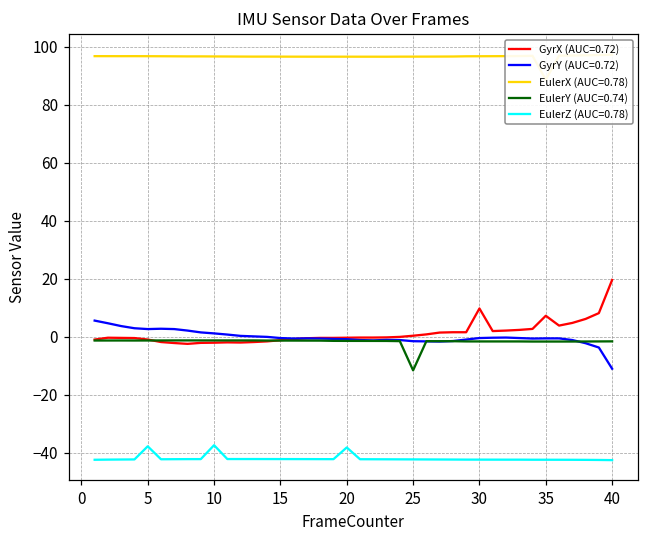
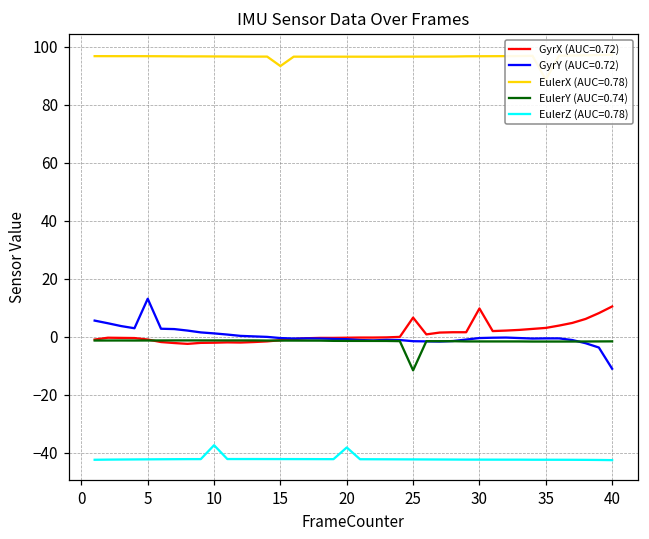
  {
    "GyrX (AUC=0.72)": {
-     "25": 0,
+     "25": 7,
      "30": 10,
-     "35": 7,
-     "40": 20
+     "35": 3,
+     "40": 10
    },
    "GyrY (AUC=0.72)": {
-     "5": 3,
+     "5": 13,
      "10": 1,
      "25": -2,
      "30": 0,
      "35": -1,
      "40": -11
    },
    "EulerX (AUC=0.78)": {
      "5": 97,
      "10": 97,
-     "15": 97,
+     "15": 93,
      "20": 97,
      "25": 97,
      "30": 97
    },
    "EulerY (AUC=0.74)": {
      "25": -12,
      "30": -2,
      "35": -2,
      "40": -2
    },
    "EulerZ (AUC=0.78)": {
-     "5": -38,
+     "5": -42,
      "10": -37,
      "15": -42,
      "20": -38,
      "25": -42,
      "30": -42,
      "35": -42,
      "40": -43
    }
  }
